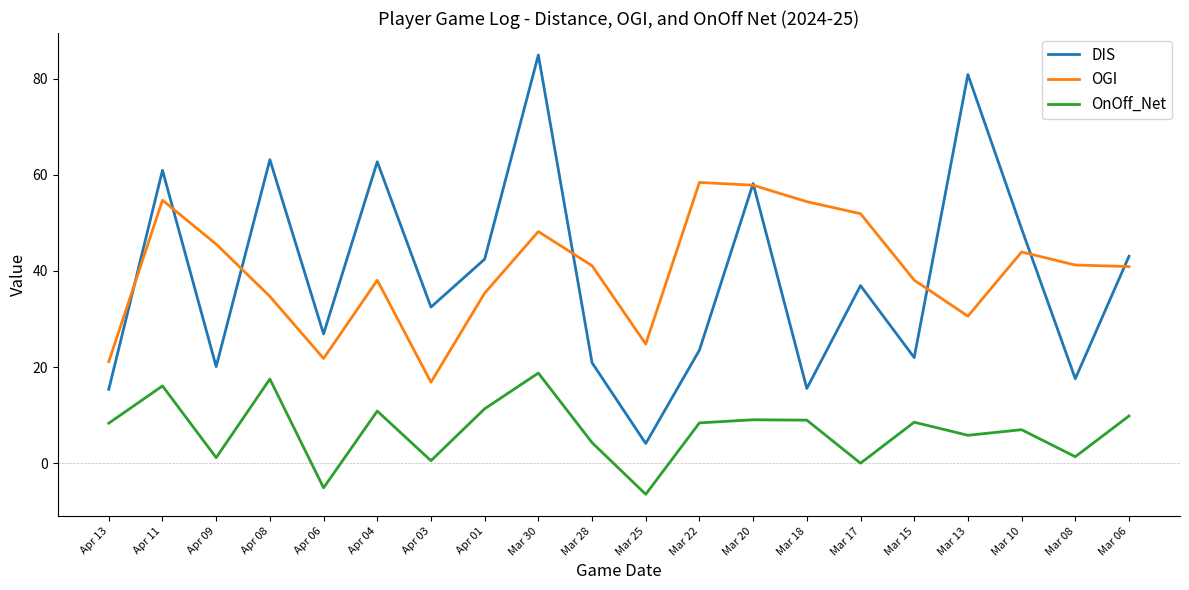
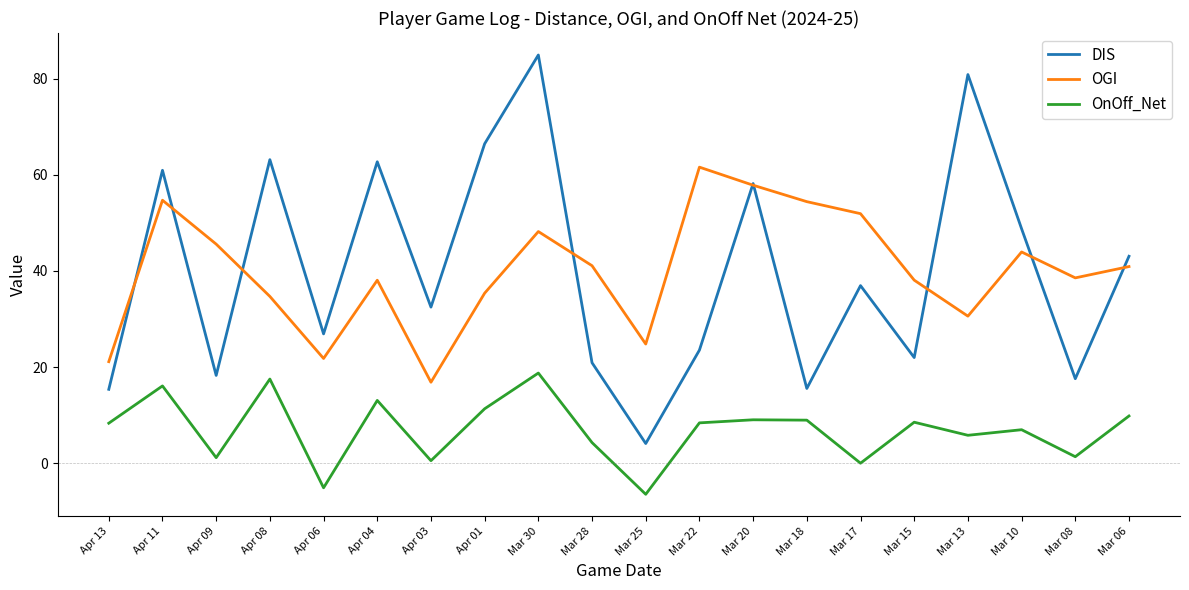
  {
    "DIS": {
      "Apr 13": 15,
      "Apr 11": 61,
-     "Apr 09": 20,
+     "Apr 09": 18,
      "Apr 08": 63,
      "Apr 06": 27,
      "Apr 04": 63,
      "Apr 03": 32,
-     "Apr 01": 42,
+     "Apr 01": 66,
      "Mar 30": 85,
      "Mar 28": 21,
      "Mar 25": 4,
      "Mar 22": 24,
      "Mar 18": 16,
      "Mar 17": 37,
      "Mar 15": 22,
      "Mar 13": 81,
      "Mar 10": 49,
      "Mar 08": 18,
      "Mar 06": 43
    },
    "OGI": {
      "Apr 13": 21,
      "Apr 11": 55,
      "Apr 09": 46,
      "Apr 08": 35,
      "Apr 06": 22,
      "Apr 04": 38,
      "Apr 03": 17,
      "Apr 01": 35,
      "Mar 30": 48,
      "Mar 28": 41,
      "Mar 25": 25,
-     "Mar 22": 58,
+     "Mar 22": 62,
      "Mar 18": 54,
      "Mar 17": 52,
      "Mar 15": 38,
      "Mar 13": 31,
      "Mar 10": 44,
-     "Mar 08": 41,
+     "Mar 08": 39,
      "Mar 06": 41
    },
    "OnOff_Net": {
      "Apr 13": 8,
      "Apr 11": 16,
      "Apr 09": 1,
      "Apr 08": 17,
      "Apr 06": -5,
-     "Apr 04": 11,
+     "Apr 04": 13,
      "Apr 03": 1,
      "Apr 01": 11,
      "Mar 30": 19,
      "Mar 28": 4,
      "Mar 25": -6,
      "Mar 22": 8,
      "Mar 20": 9,
      "Mar 18": 9,
      "Mar 17": 0,
      "Mar 15": 9,
      "Mar 13": 6,
      "Mar 10": 7,
      "Mar 08": 1,
      "Mar 06": 10
    }
  }
